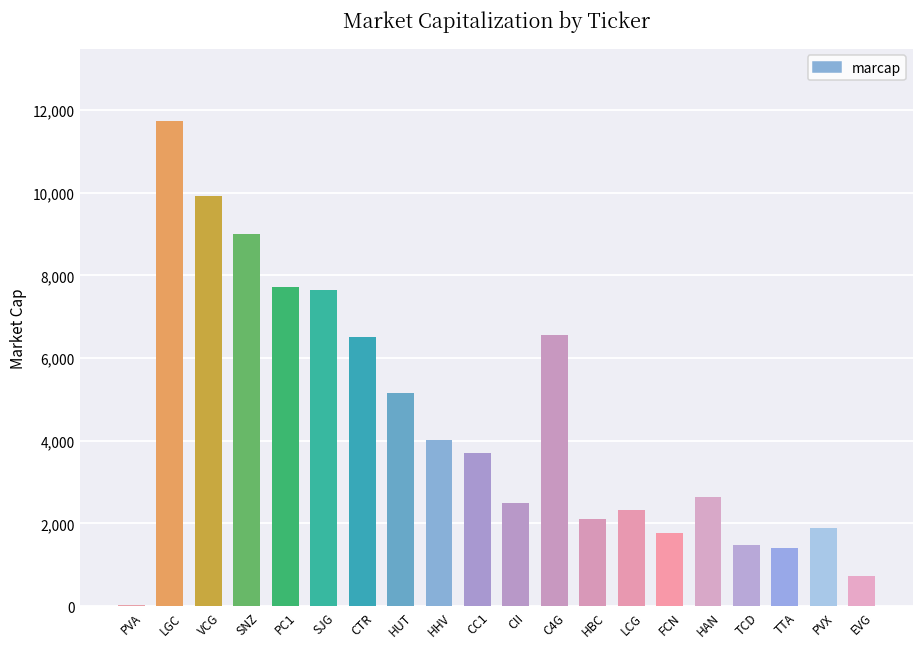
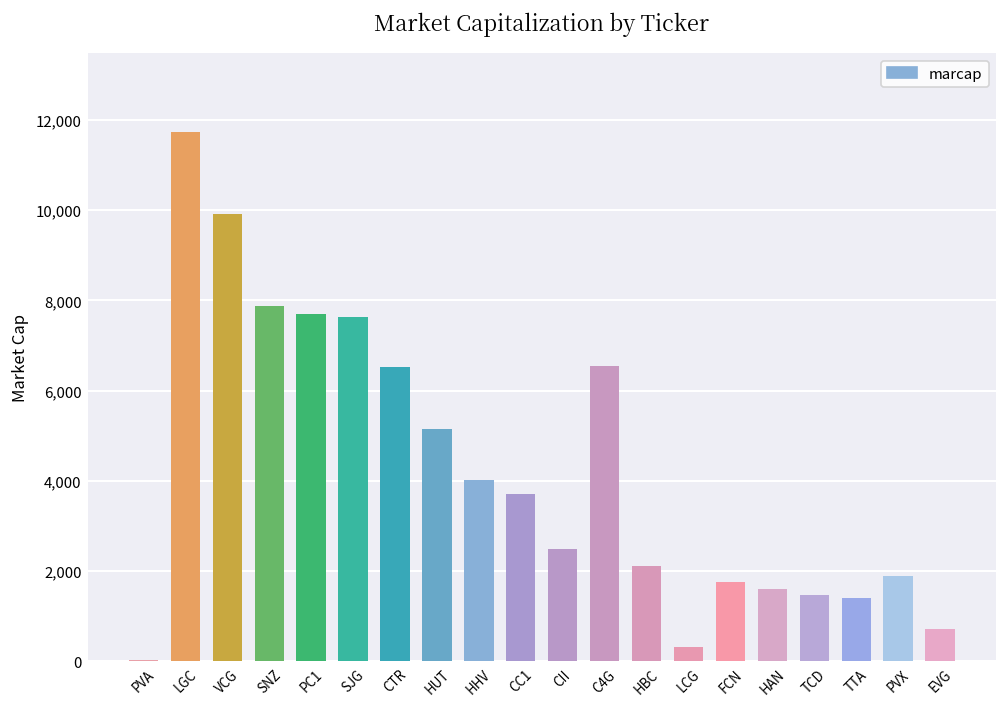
  {
    "LGC": "11,700",
    "VCG": "9,900",
-   "SNZ": "9,000",
+   "SNZ": "7,900",
    "PC1": "7,700",
    "SJG": "7,600",
    "CTR": "6,500",
    "HUT": "5,200",
    "HHV": "4,000",
    "CC1": "3,700",
    "CII": "2,500",
    "C4G": "6,600",
    "HBC": "2,100",
-   "LCG": "2,300",
+   "LCG": "300",
    "FCN": "1,800",
-   "HAN": "2,600",
+   "HAN": "1,600",
    "TCD": "1,500",
    "TTA": "1,400",
    "PVX": "1,900",
    "EVG": "700"
  }
